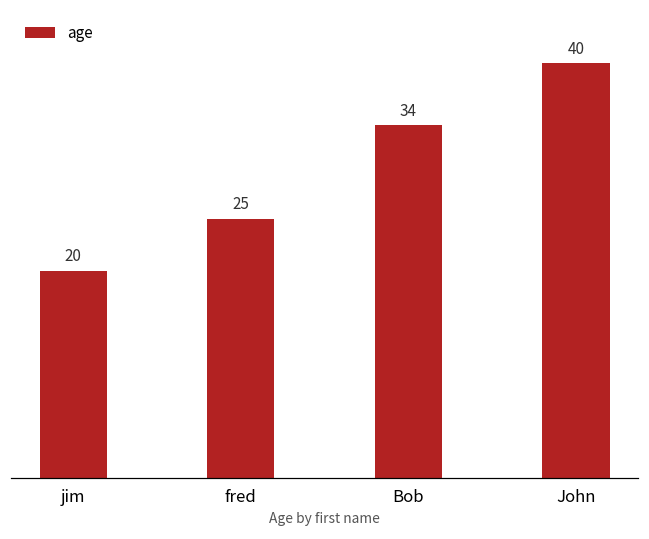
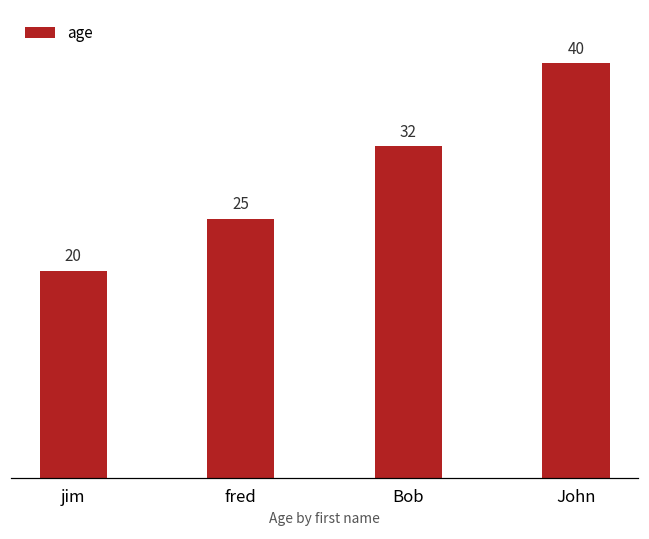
  {
    "jim": 20,
    "fred": 25,
-   "Bob": 34,
+   "Bob": 32,
    "John": 40
  }
